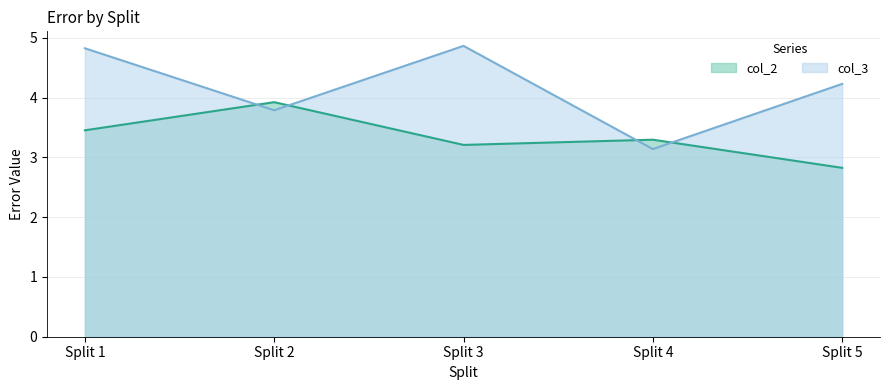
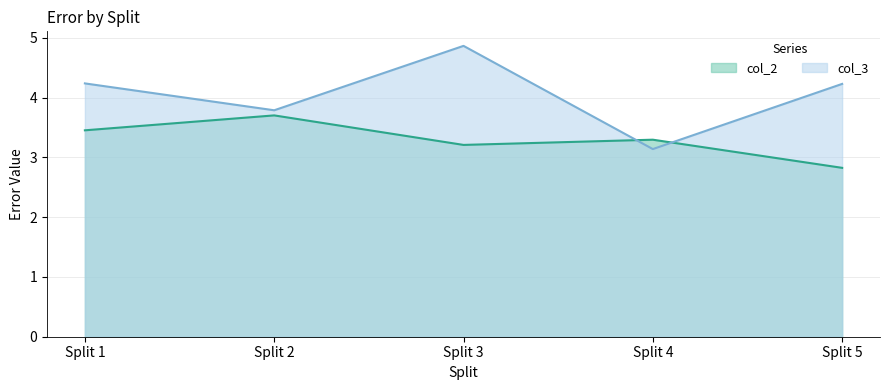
  {
    "col_2": {
      "Split 1": 3.5,
-     "Split 2": 3.9,
+     "Split 2": 3.7,
      "Split 3": 3.2,
      "Split 4": 3.3,
      "Split 5": 2.8
    },
    "col_3": {
-     "Split 1": 4.8,
+     "Split 1": 4.2,
      "Split 2": 3.8,
      "Split 3": 4.9,
      "Split 4": 3.1,
      "Split 5": 4.2
    }
  }
